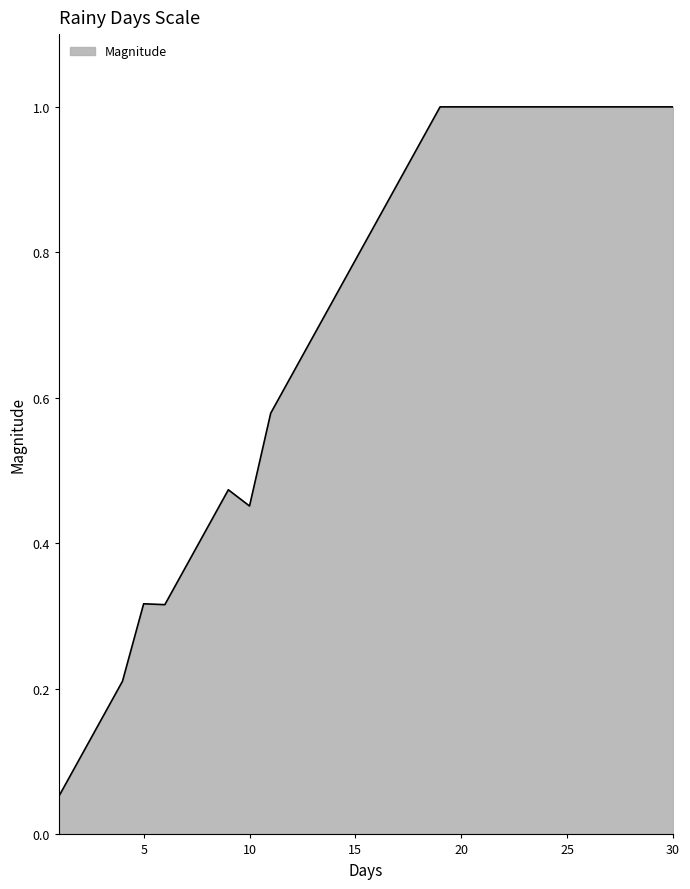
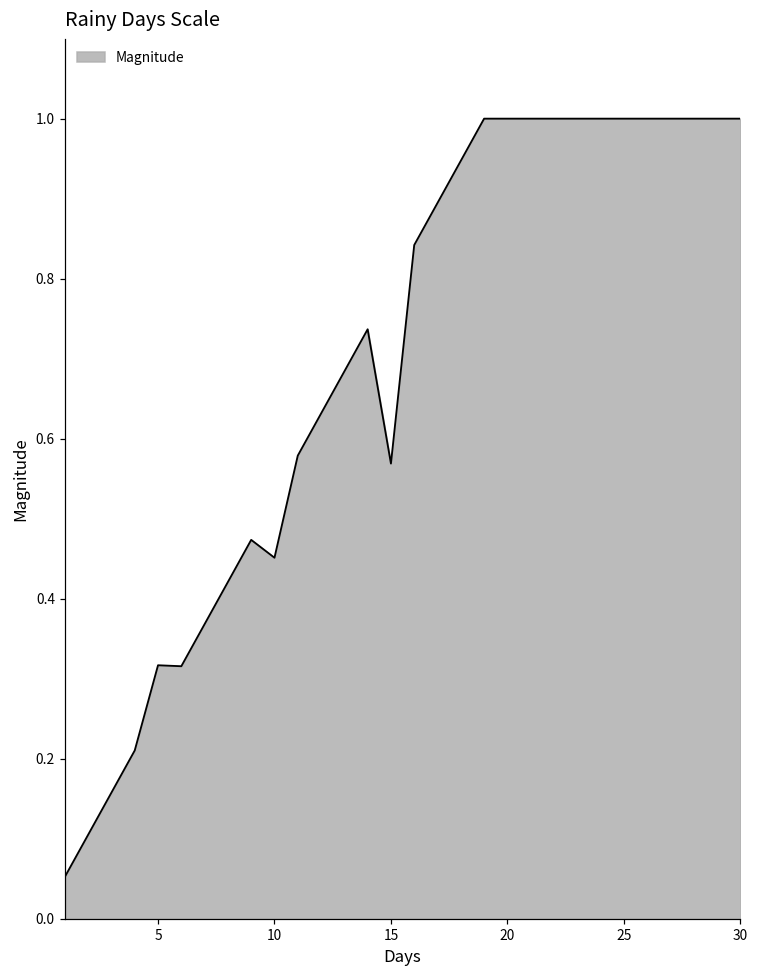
  {
    "5": 0.32,
    "10": 0.45,
-   "15": 0.79,
+   "15": 0.57,
    "20": 1.00,
    "25": 1.00,
    "30": 1.00
  }
